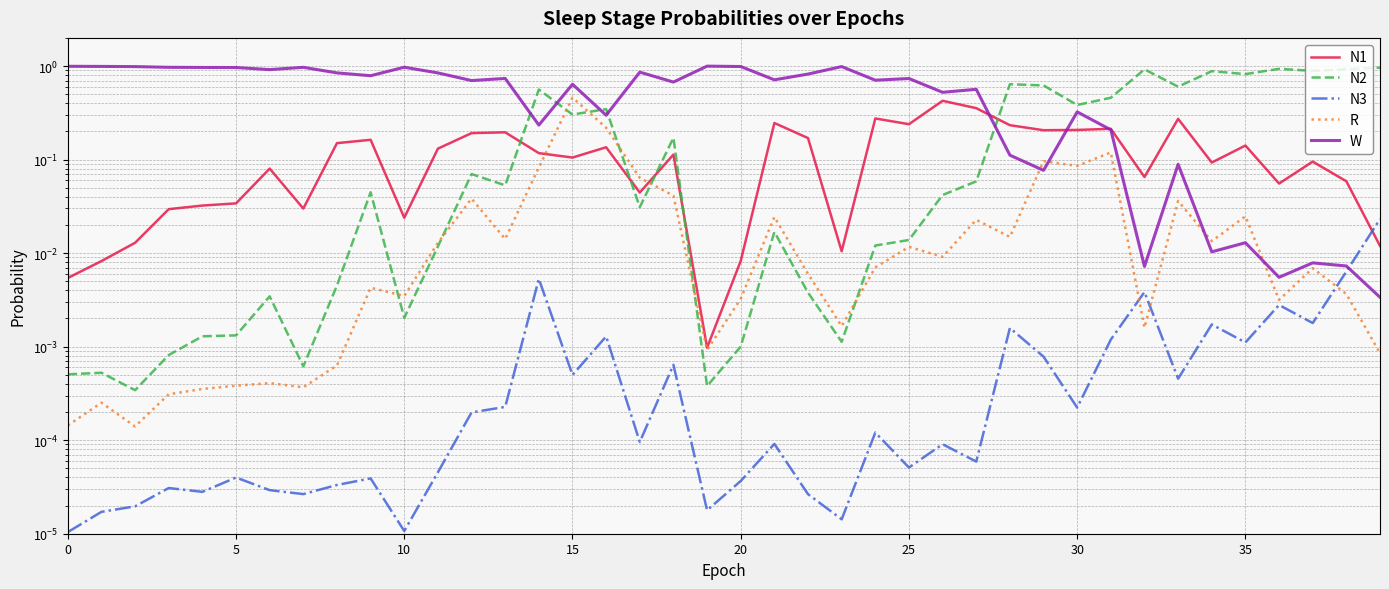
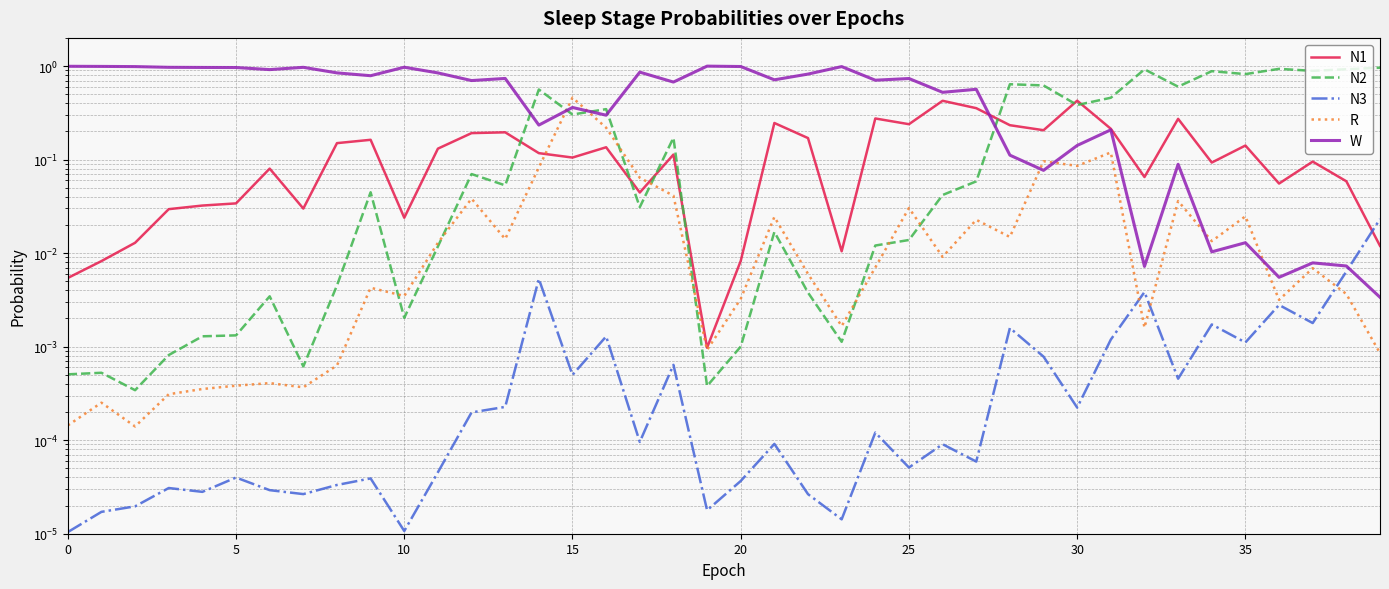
  {
    "N1": {
      "0": 0.005,
      "5": 0.034,
      "10": 0.024,
      "15": 0.11,
      "20": 0.008,
      "25": 0.24,
-     "30": 0.21,
+     "30": 0.4,
      "35": 0.14
    },
    "N2": {
      "0": 0.0005,
      "5": 0.0013,
      "10": 0.002,
      "15": 0.30,
      "20": 0.001,
      "25": 0.014,
      "30": 0.38,
      "35": 0.8
    },
    "N3": {
      "0": 0.000010,
      "5": 0.000040,
      "10": 0.000011,
      "15": 0.0005,
      "20": 0.000037,
      "25": 0.00005,
      "30": 0.00022,
      "35": 0.0011
    },
    "R": {
      "0": 0.00014,
      "5": 0.00038,
      "10": 0.0035,
      "15": 0.5,
      "20": 0.0032,
-     "25": 0.012,
+     "25": 0.030,
      "30": 0.09,
      "35": 0.025
    },
    "W": {
      "0": 1.0,
      "5": 1.0,
      "10": 1.0,
-     "15": 0.6,
+     "15": 0.36,
      "20": 1.0,
      "25": 0.7,
-     "30": 0.32,
+     "30": 0.14,
      "35": 0.013
    }
  }
